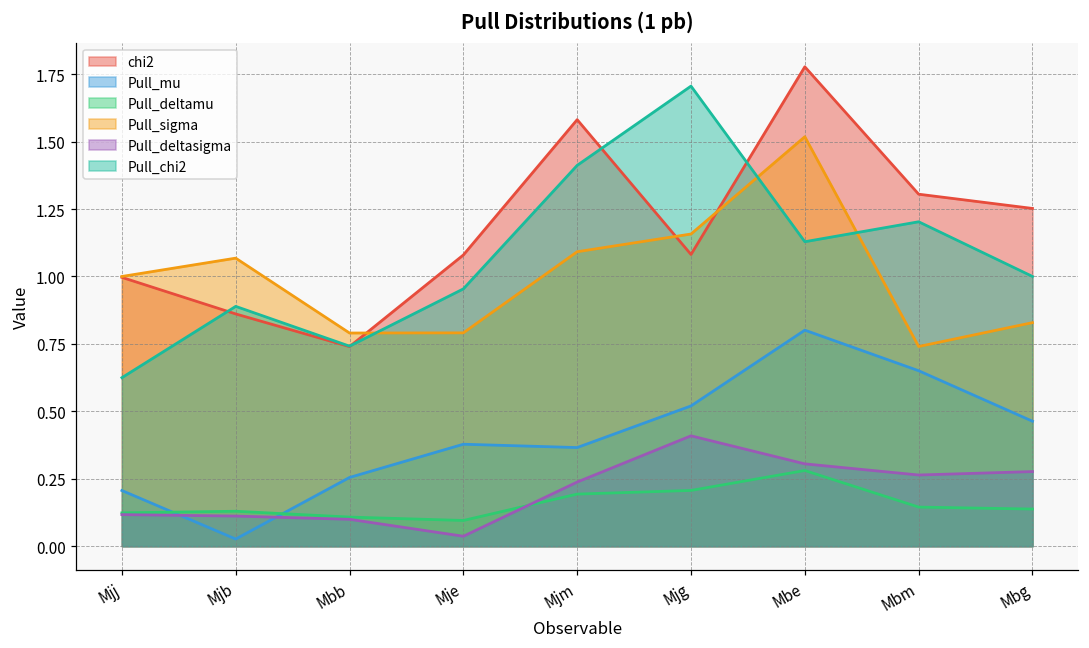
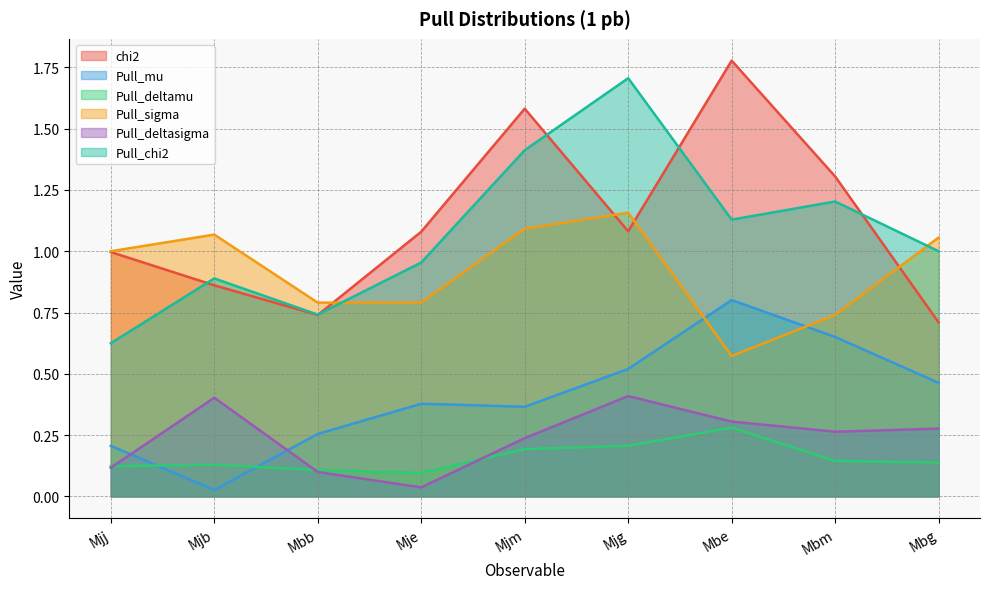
  {
    "chi2": {
      "Mjb": 0.86,
      "Mje": 1.08,
      "Mjm": 1.58,
      "Mjg": 1.08,
      "Mbe": 1.78,
      "Mbm": 1.31,
-     "Mbg": 1.25
+     "Mbg": 0.71
    },
    "Pull_sigma": {
      "Mjb": 1.07,
      "Mbb": 0.79,
      "Mje": 0.79,
      "Mjm": 1.09,
      "Mjg": 1.16,
-     "Mbe": 1.52,
+     "Mbe": 0.57,
      "Mbm": 0.74,
-     "Mbg": 0.83
+     "Mbg": 1.06
    },
    "Pull_deltasigma": {
-     "Mjb": 0.11,
+     "Mjb": 0.40,
      "Mje": 0.04,
      "Mjm": 0.24,
      "Mjg": 0.41,
      "Mbe": 0.31,
      "Mbm": 0.26,
      "Mbg": 0.28
    }
  }
